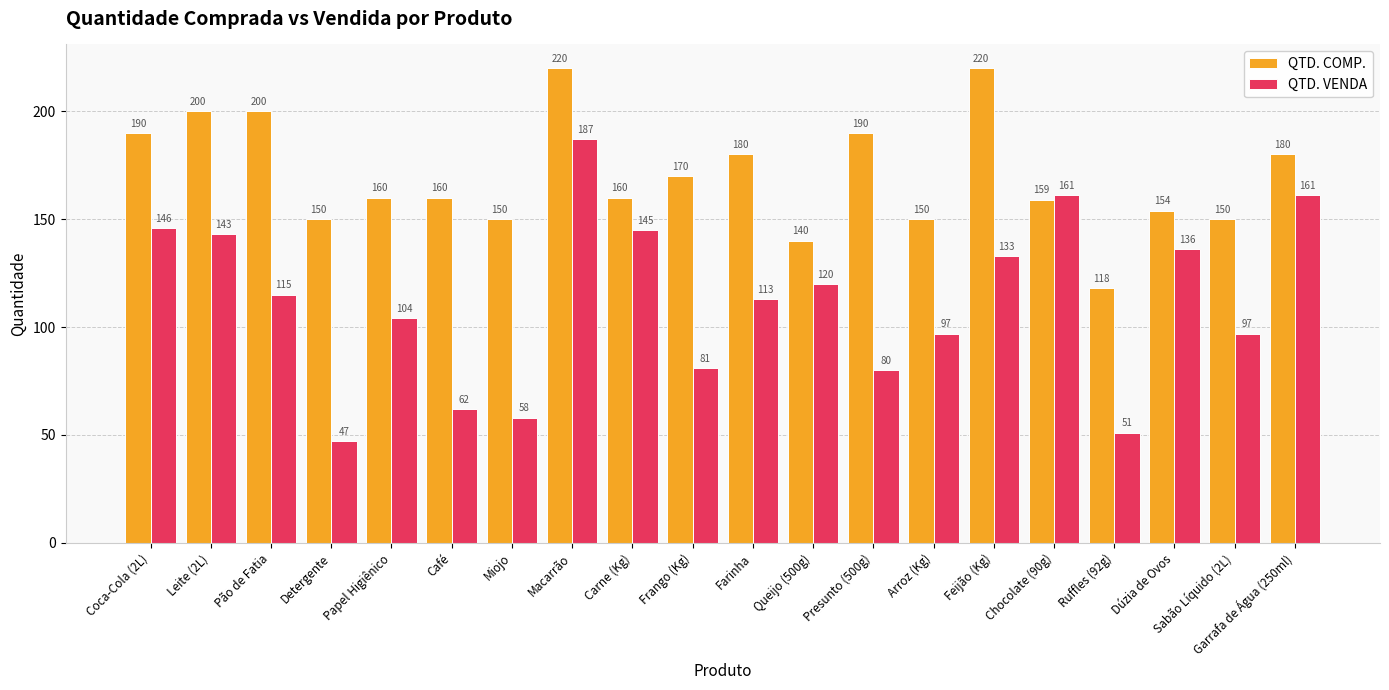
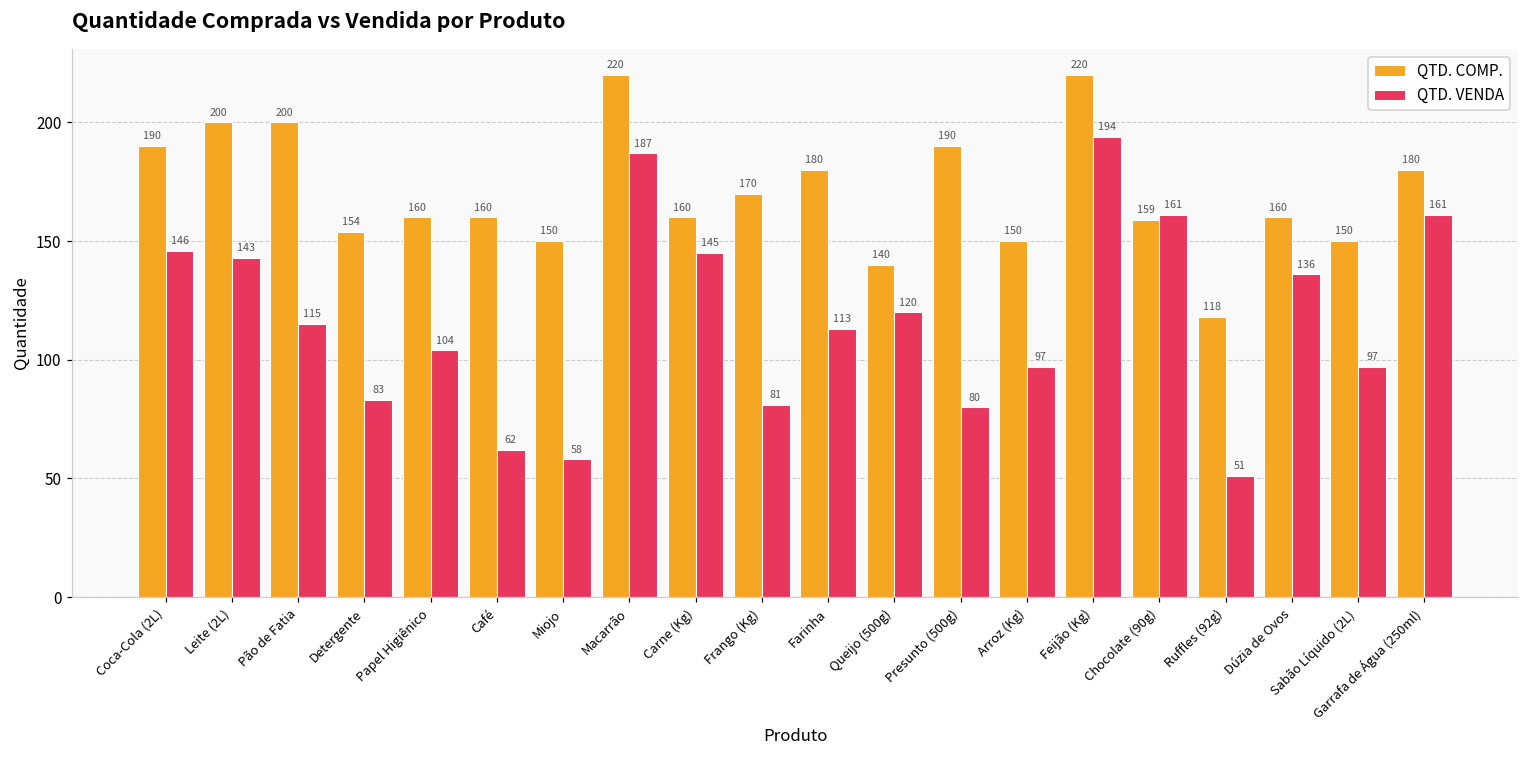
  {
    "QTD. COMP.": {
      "Coca-Cola (2L)": 190,
      "Leite (2L)": 200,
      "Pão de Fatia": 200,
-     "Detergente": 150,
+     "Detergente": 154,
      "Papel Higiênico": 160,
      "Café": 160,
      "Miojo": 150,
      "Macarrão": 220,
      "Carne (Kg)": 160,
      "Frango (Kg)": 170,
      "Farinha": 180,
      "Queijo (500g)": 140,
      "Presunto (500g)": 190,
      "Arroz (Kg)": 150,
      "Feijão (Kg)": 220,
      "Chocolate (90g)": 159,
      "Ruffles (92g)": 118,
-     "Dúzia de Ovos": 154,
+     "Dúzia de Ovos": 160,
      "Sabão Líquido (2L)": 150,
      "Garrafa de Água (250ml)": 180
    },
    "QTD. VENDA": {
      "Coca-Cola (2L)": 146,
      "Leite (2L)": 143,
      "Pão de Fatia": 115,
-     "Detergente": 47,
+     "Detergente": 83,
      "Papel Higiênico": 104,
      "Café": 62,
      "Miojo": 58,
      "Macarrão": 187,
      "Carne (Kg)": 145,
      "Frango (Kg)": 81,
      "Farinha": 113,
      "Queijo (500g)": 120,
      "Presunto (500g)": 80,
      "Arroz (Kg)": 97,
-     "Feijão (Kg)": 133,
+     "Feijão (Kg)": 194,
      "Chocolate (90g)": 161,
      "Ruffles (92g)": 51,
      "Dúzia de Ovos": 136,
      "Sabão Líquido (2L)": 97,
      "Garrafa de Água (250ml)": 161
    }
  }
